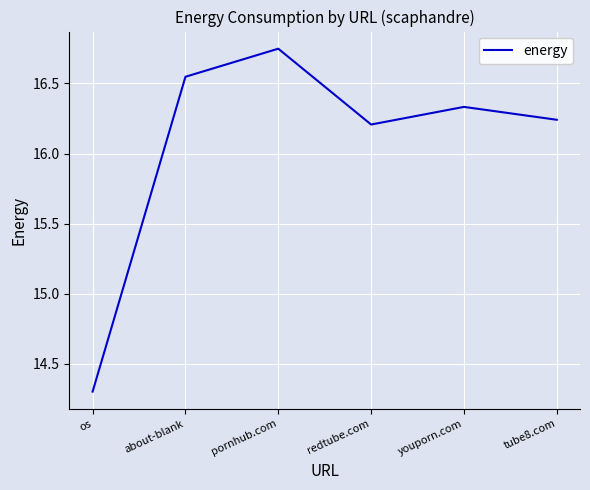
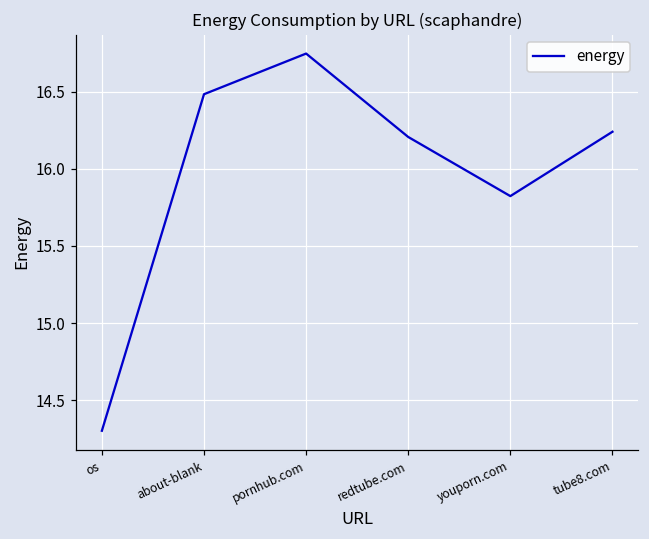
  {
    "os": 14.30,
-   "about-blank": 16.55,
+   "about-blank": 16.48,
    "pornhub.com": 16.75,
    "redtube.com": 16.21,
-   "youporn.com": 16.33,
+   "youporn.com": 15.82,
    "tube8.com": 16.24
  }
